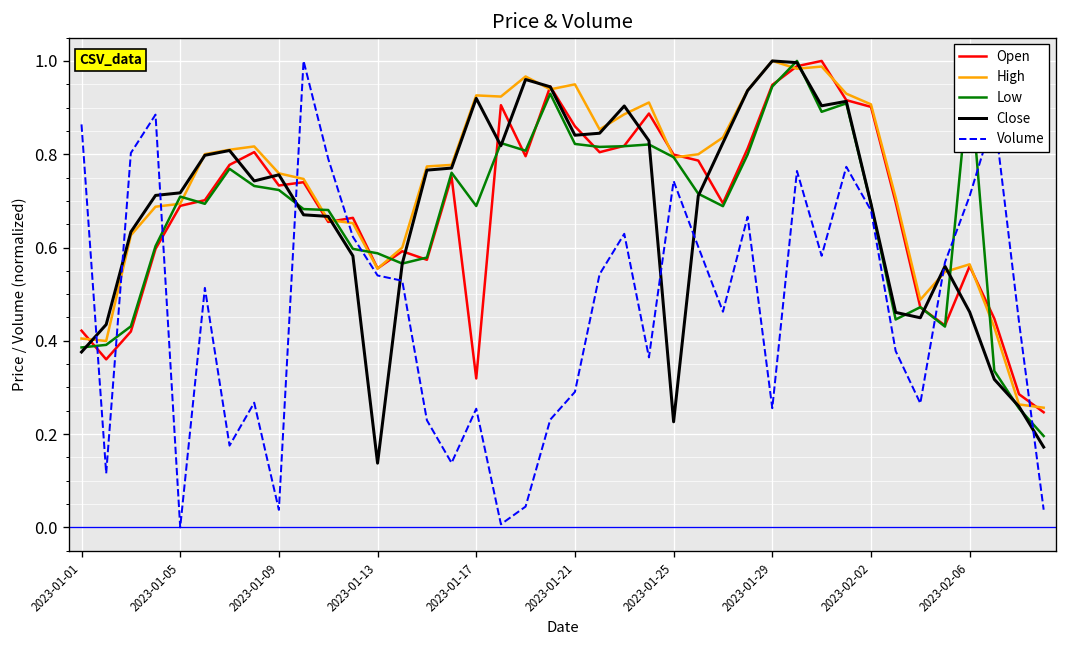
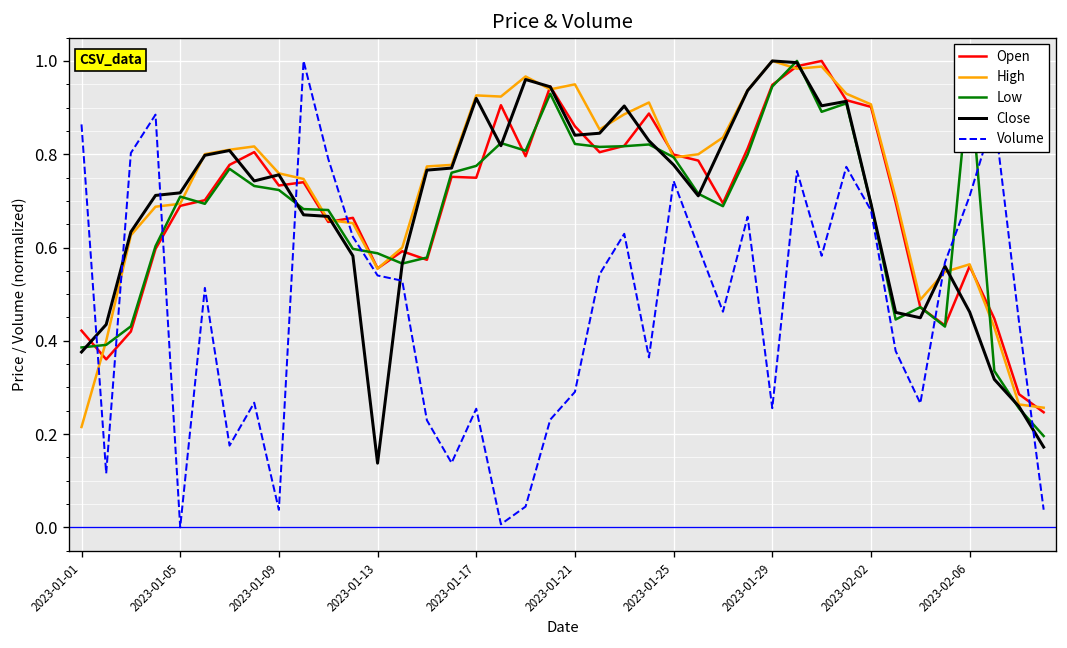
  {
    "Open": {
      "2023-01-01": 0.42,
      "2023-01-09": 0.73,
-     "2023-01-17": 0.32,
+     "2023-01-17": 0.75,
      "2023-01-21": 0.86
    },
    "High": {
-     "2023-01-01": 0.40,
+     "2023-01-01": 0.22,
      "2023-01-21": 0.95
    },
    "Low": {
      "2023-01-01": 0.39,
      "2023-01-05": 0.71,
      "2023-01-09": 0.72,
      "2023-01-13": 0.59,
-     "2023-01-17": 0.69,
+     "2023-01-17": 0.78,
      "2023-01-21": 0.82
    },
    "Close": {
      "2023-01-01": 0.38,
      "2023-01-05": 0.72,
      "2023-01-13": 0.14,
      "2023-01-21": 0.84,
-     "2023-01-25": 0.23,
+     "2023-01-25": 0.78,
      "2023-02-06": 0.46
    },
    "Volume": {
      "2023-01-01": 0.86,
      "2023-01-05": 0.00,
      "2023-01-09": 0.04,
      "2023-01-13": 0.54,
      "2023-01-17": 0.25,
      "2023-01-21": 0.29,
      "2023-01-25": 0.74,
      "2023-01-29": 0.26,
      "2023-02-02": 0.68,
      "2023-02-06": 0.71
    }
  }
